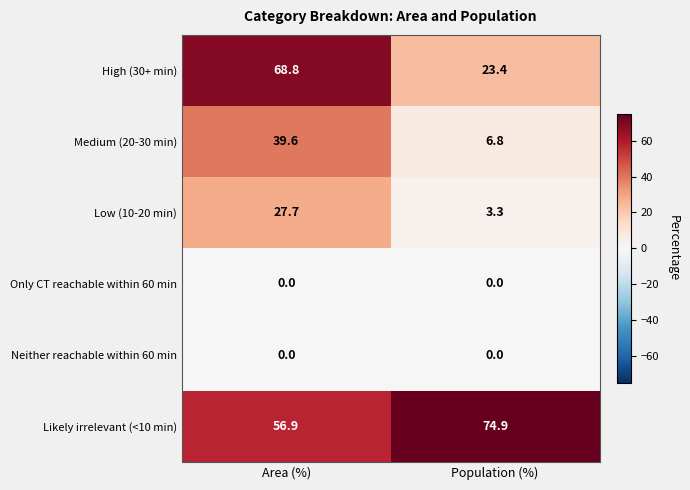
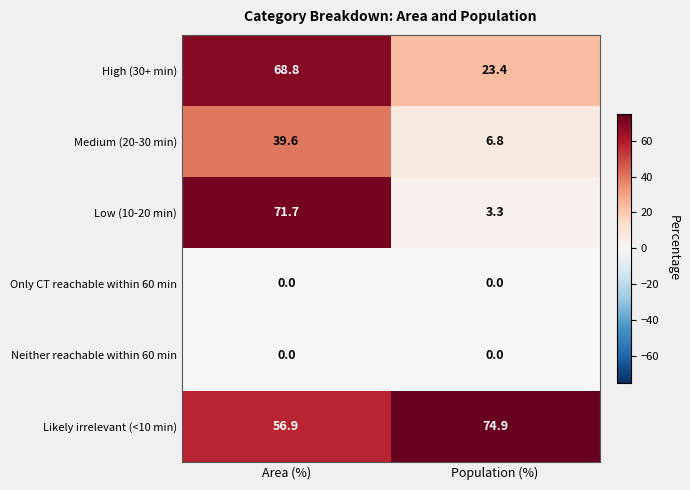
  {
    "High (30+ min)": {
      "Area (%)": 68.8,
      "Population (%)": 23.4
    },
    "Medium (20-30 min)": {
      "Area (%)": 39.6,
      "Population (%)": 6.8
    },
    "Low (10-20 min)": {
-     "Area (%)": 27.7,
+     "Area (%)": 71.7,
      "Population (%)": 3.3
    },
    "Only CT reachable within 60 min": {
      "Area (%)": 0.0,
      "Population (%)": 0.0
    },
    "Neither reachable within 60 min": {
      "Area (%)": 0.0,
      "Population (%)": 0.0
    },
    "Likely irrelevant (<10 min)": {
      "Area (%)": 56.9,
      "Population (%)": 74.9
    }
  }
